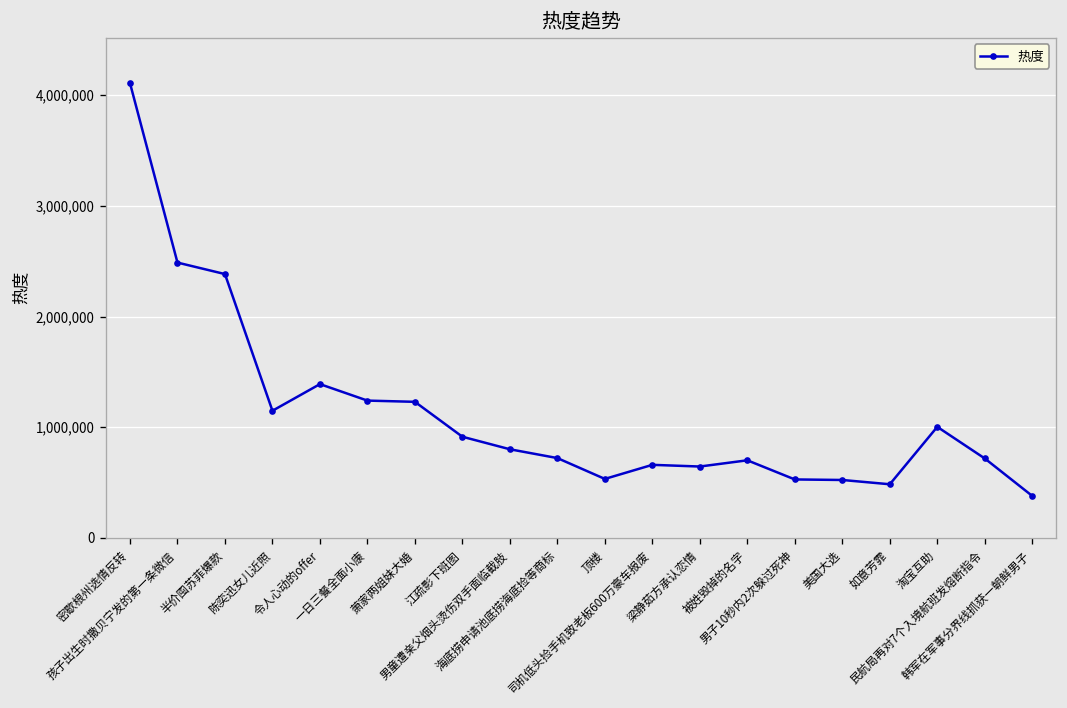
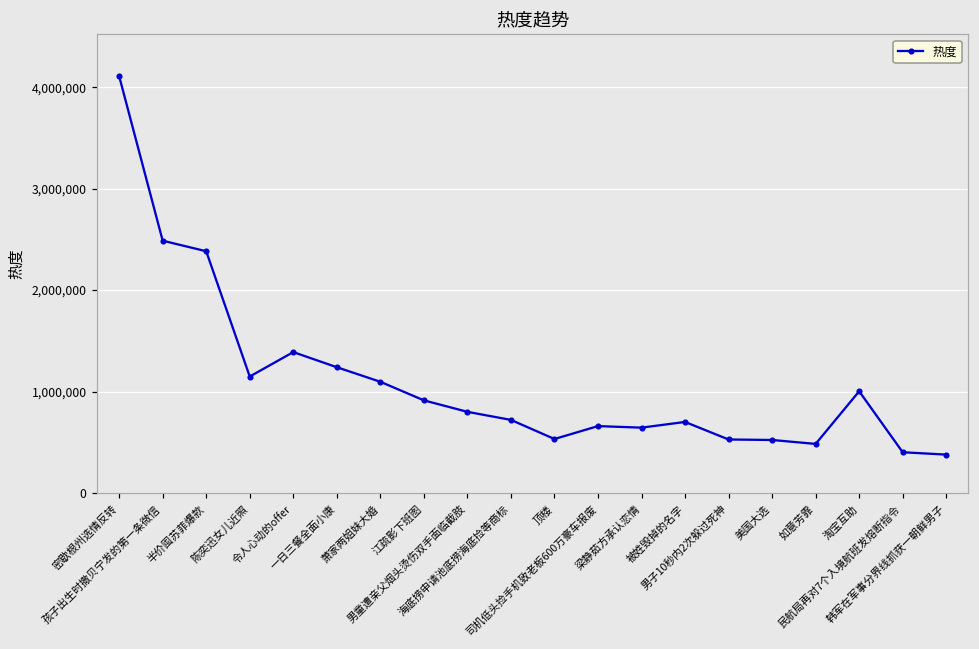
  {
    "密歇根州选情反转": "4,100,000",
    "孩子出生时撒贝宁发的第一条微信": "2,500,000",
    "半价囤苏菲爆款": "2,400,000",
    "陈奕迅女儿近照": "1,100,000",
    "令人心动的offer": "1,400,000",
    "一日三餐全面小康": "1,200,000",
-   "萧家两姐妹大婚": "1,200,000",
+   "萧家两姐妹大婚": "1,100,000",
    "江疏影下班图": "900,000",
    "男童遭亲父烟头烫伤双手面临截肢": "800,000",
    "海底捞申请池底捞海底捡等商标": "700,000",
    "顶楼": "500,000",
    "司机低头捡手机致老板600万豪车报废": "700,000",
    "梁静茹方承认恋情": "600,000",
    "被姓毁掉的名字": "700,000",
    "男子10秒内2次躲过死神": "500,000",
    "美国大选": "500,000",
    "如意芳霏": "500,000",
    "淘宝互助": "1,000,000",
-   "民航局再对7个入境航班发熔断指令": "700,000",
+   "民航局再对7个入境航班发熔断指令": "400,000",
    "韩军在军事分界线抓获一朝鲜男子": "400,000"
  }
